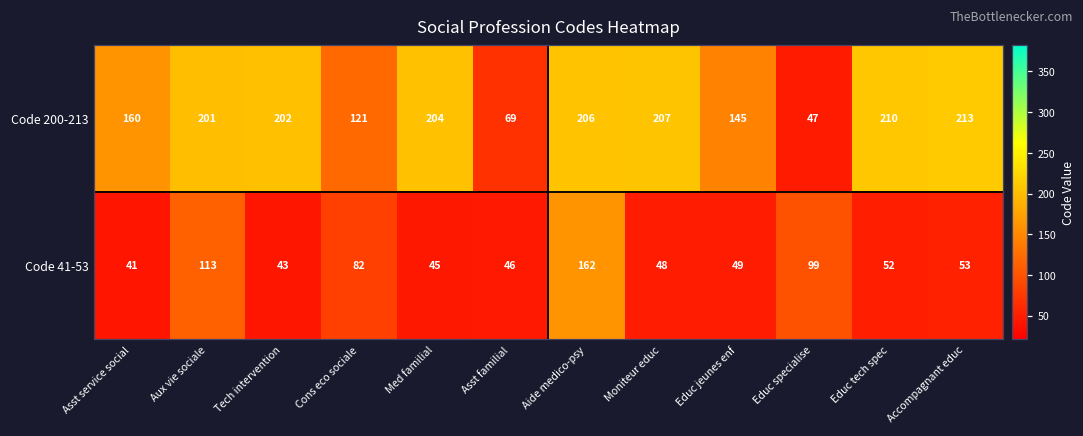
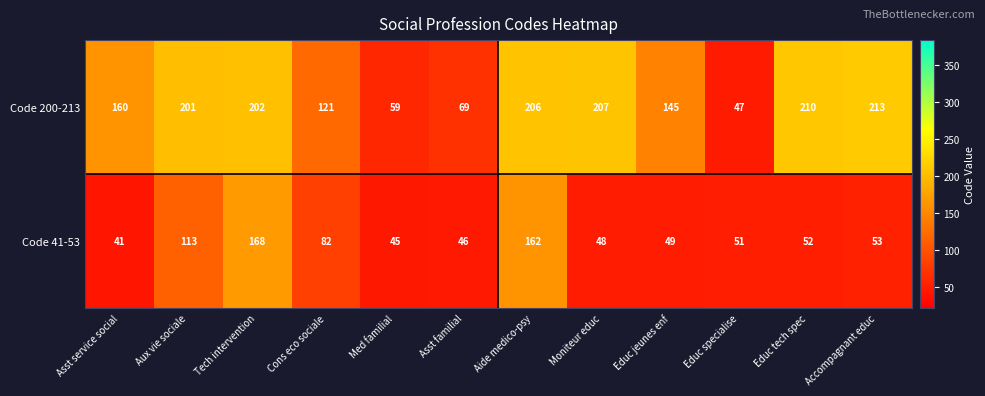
  {
    "Code 200-213": {
      "Asst service social": 160,
      "Aux vie sociale": 201,
      "Tech intervention": 202,
      "Cons eco sociale": 121,
-     "Med familial": 204,
+     "Med familial": 59,
      "Asst familial": 69,
      "Aide medico-psy": 206,
      "Moniteur educ": 207,
      "Educ jeunes enf": 145,
      "Educ specialise": 47,
      "Educ tech spec": 210,
      "Accompagnant educ": 213
    },
    "Code 41-53": {
      "Asst service social": 41,
      "Aux vie sociale": 113,
-     "Tech intervention": 43,
+     "Tech intervention": 168,
      "Cons eco sociale": 82,
      "Med familial": 45,
      "Asst familial": 46,
      "Aide medico-psy": 162,
      "Moniteur educ": 48,
      "Educ jeunes enf": 49,
-     "Educ specialise": 99,
+     "Educ specialise": 51,
      "Educ tech spec": 52,
      "Accompagnant educ": 53
    }
  }
